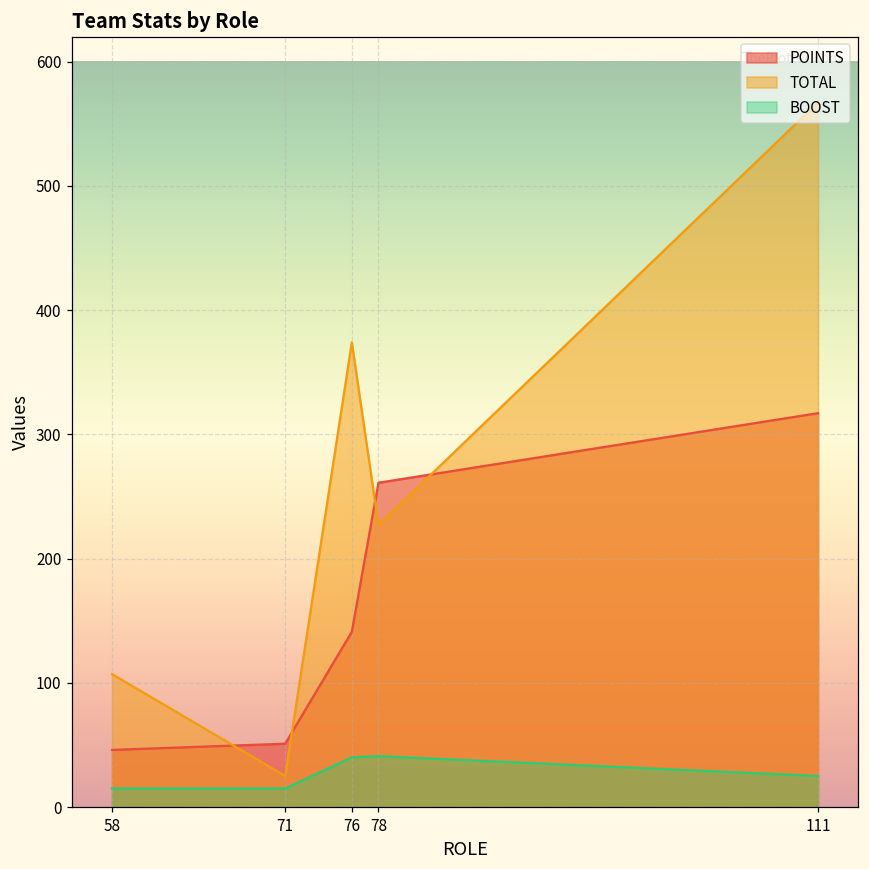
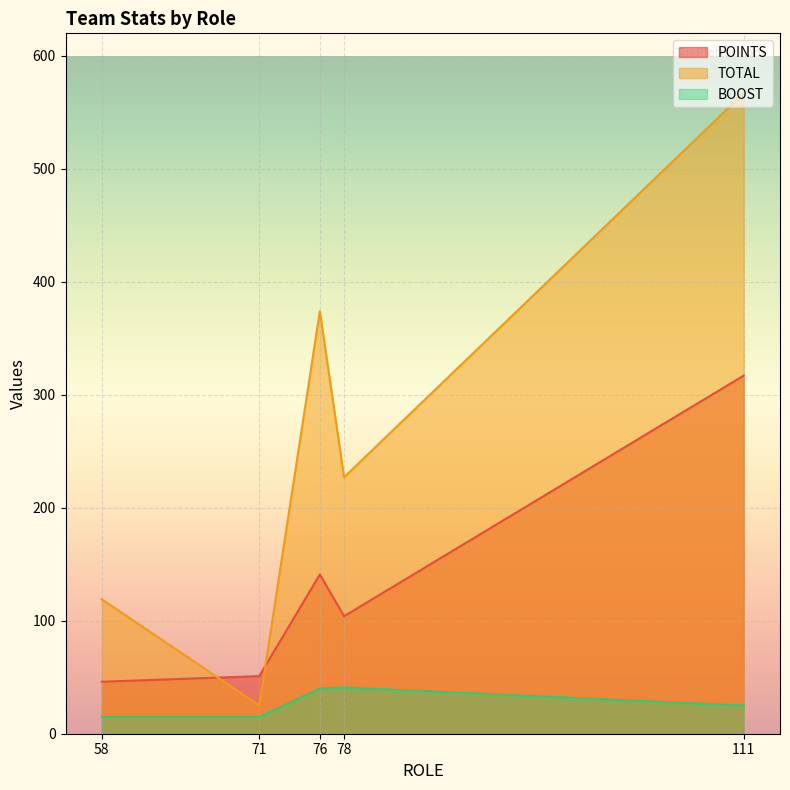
  {
    "POINTS": {
      "58": 46,
      "71": 51,
      "76": 141,
-     "78": 261,
+     "78": 104,
      "111": 317
    },
    "TOTAL": {
-     "58": 107,
+     "58": 119,
      "71": 25,
      "76": 374,
      "78": 227
    },
    "BOOST": {
      "58": 15,
      "71": 15,
      "76": 40,
      "78": 41,
      "111": 25
    }
  }
